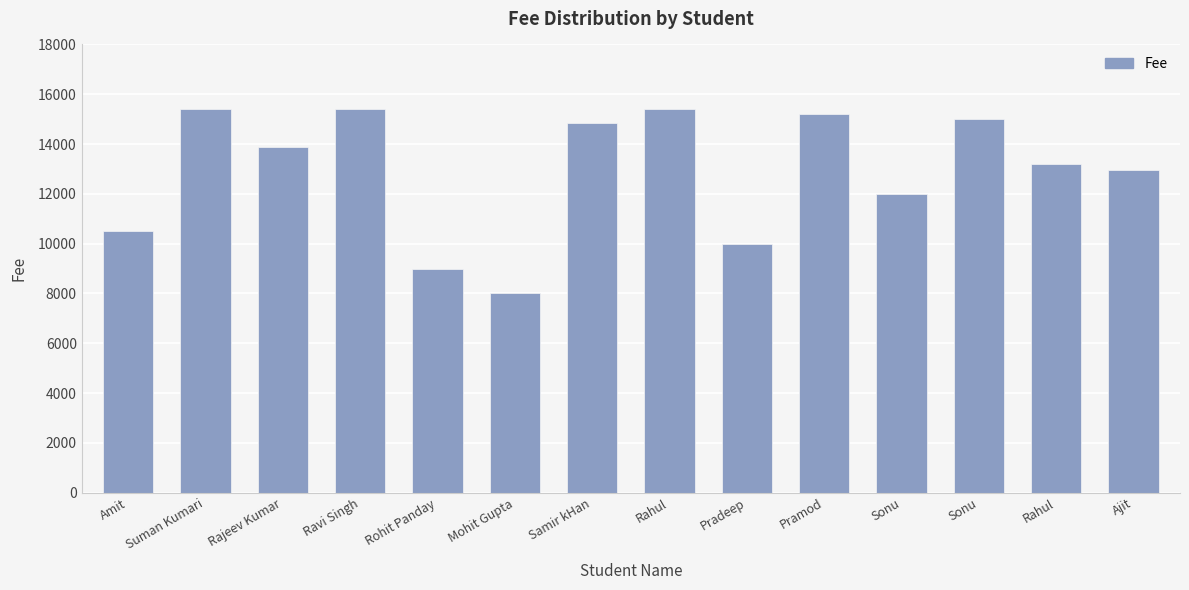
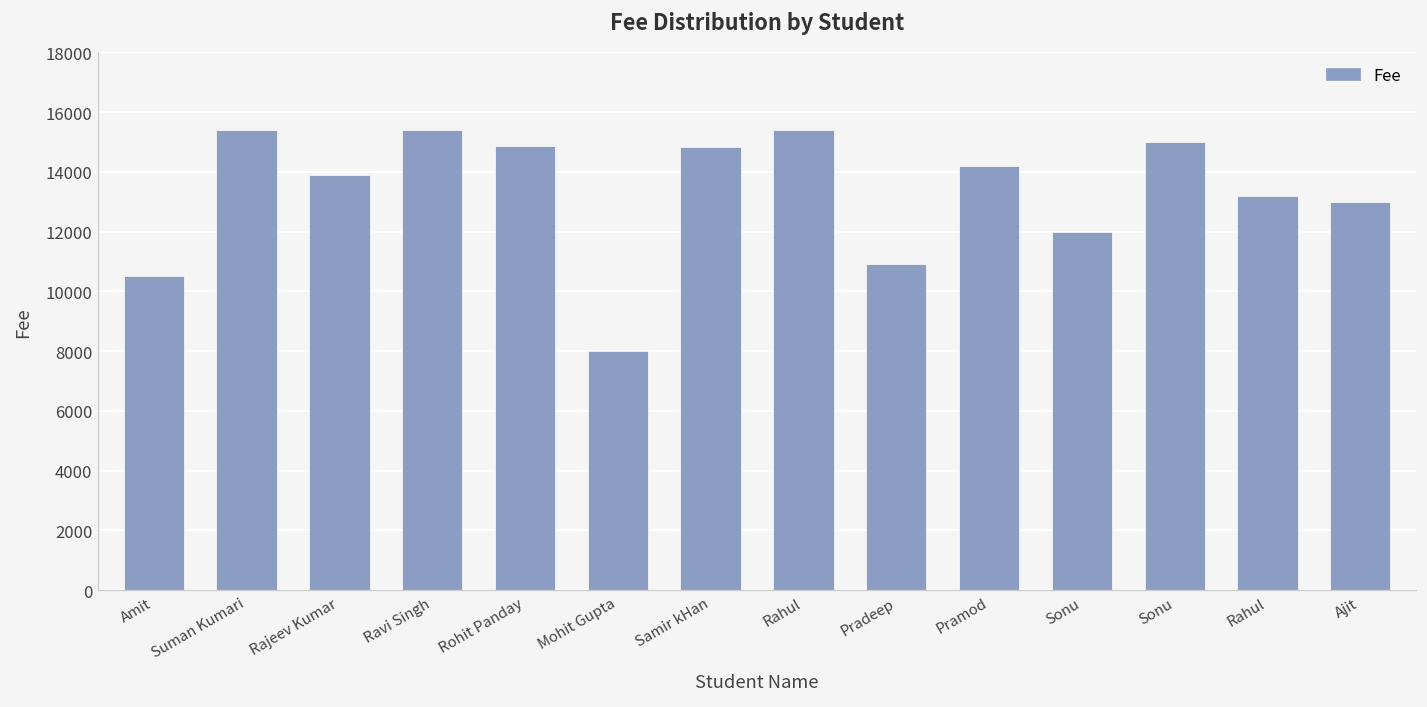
  {
    "Amit": 10500,
    "Suman Kumari": 15400,
    "Rajeev Kumar": 13900,
    "Ravi Singh": 15400,
-   "Rohit Panday": 9000,
+   "Rohit Panday": 14900,
    "Mohit Gupta": 8000,
    "Samir kHan": 14800,
-   "Pradeep": 10000,
-   "Pramod": 15200,
+   "Pradeep": 10900,
+   "Pramod": 14200,
    "Ajit": 13000
  }
